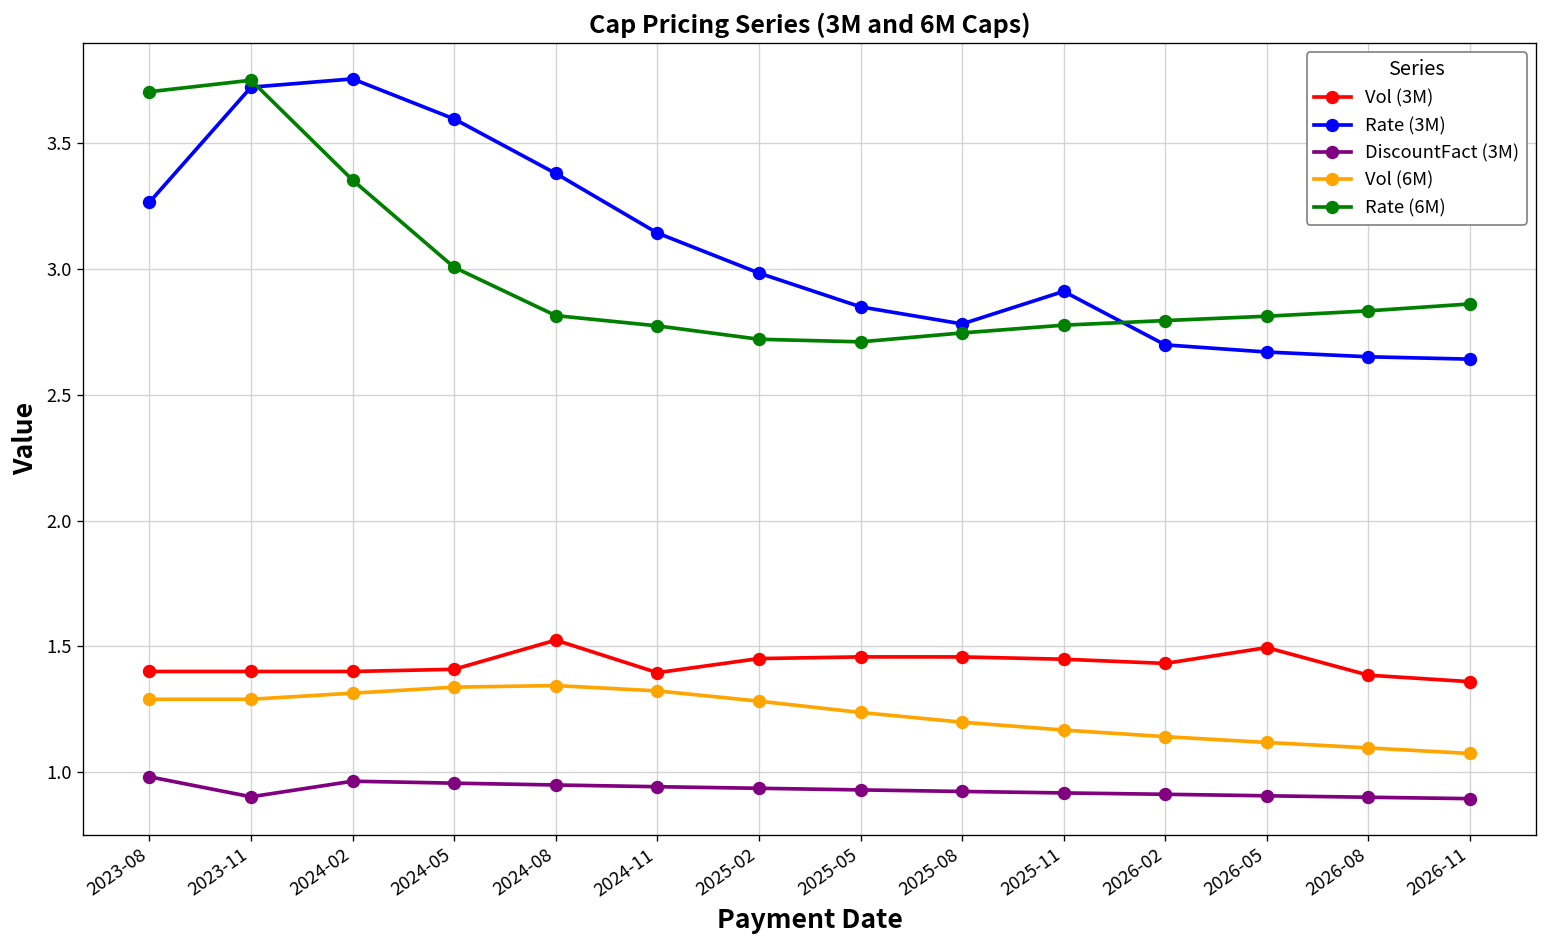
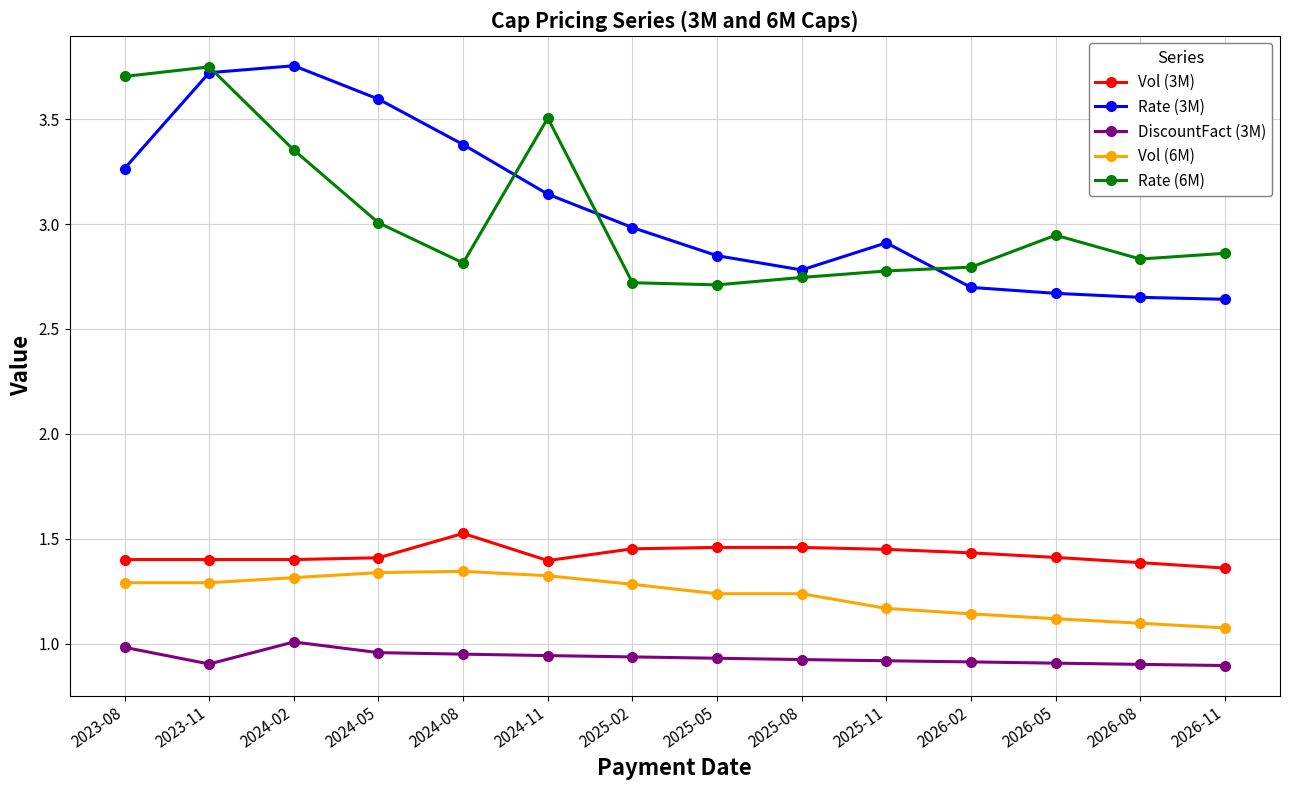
  {
    "Vol (3M)": {
      "2023-08": 1.40,
      "2023-11": 1.40,
      "2024-02": 1.40,
      "2024-05": 1.41,
      "2024-08": 1.53,
      "2024-11": 1.40,
      "2025-02": 1.45,
      "2025-05": 1.46,
      "2025-08": 1.46,
      "2025-11": 1.45,
      "2026-02": 1.43,
-     "2026-05": 1.50,
+     "2026-05": 1.41,
      "2026-08": 1.39,
      "2026-11": 1.36
    },
    "Rate (3M)": {
      "2023-08": 3.26,
      "2023-11": 3.72,
      "2024-02": 3.76,
      "2024-05": 3.60,
      "2024-08": 3.38,
      "2024-11": 3.14,
      "2025-02": 2.98,
      "2025-05": 2.85,
      "2025-08": 2.78,
      "2025-11": 2.91,
      "2026-02": 2.70,
      "2026-05": 2.67,
      "2026-08": 2.65,
      "2026-11": 2.64
    },
    "DiscountFact (3M)": {
      "2023-08": 0.98,
      "2023-11": 0.90,
-     "2024-02": 0.96,
+     "2024-02": 1.01,
      "2024-05": 0.96,
      "2024-08": 0.95,
      "2024-11": 0.94,
      "2025-02": 0.94,
      "2025-05": 0.93,
      "2025-08": 0.92,
      "2025-11": 0.92,
      "2026-02": 0.91,
      "2026-05": 0.91,
      "2026-08": 0.90,
      "2026-11": 0.90
    },
    "Vol (6M)": {
      "2023-08": 1.29,
      "2023-11": 1.29,
      "2024-02": 1.31,
      "2024-05": 1.34,
      "2024-08": 1.34,
      "2024-11": 1.32,
      "2025-02": 1.28,
      "2025-05": 1.24,
-     "2025-08": 1.20,
+     "2025-08": 1.24,
      "2025-11": 1.17,
      "2026-02": 1.14,
      "2026-05": 1.12,
      "2026-08": 1.10,
      "2026-11": 1.07
    },
    "Rate (6M)": {
      "2023-08": 3.70,
      "2023-11": 3.75,
      "2024-02": 3.35,
      "2024-05": 3.01,
      "2024-08": 2.81,
-     "2024-11": 2.77,
+     "2024-11": 3.51,
      "2025-02": 2.72,
      "2025-05": 2.71,
      "2025-08": 2.75,
      "2025-11": 2.78,
      "2026-02": 2.79,
-     "2026-05": 2.81,
+     "2026-05": 2.95,
      "2026-08": 2.83,
      "2026-11": 2.86
    }
  }
